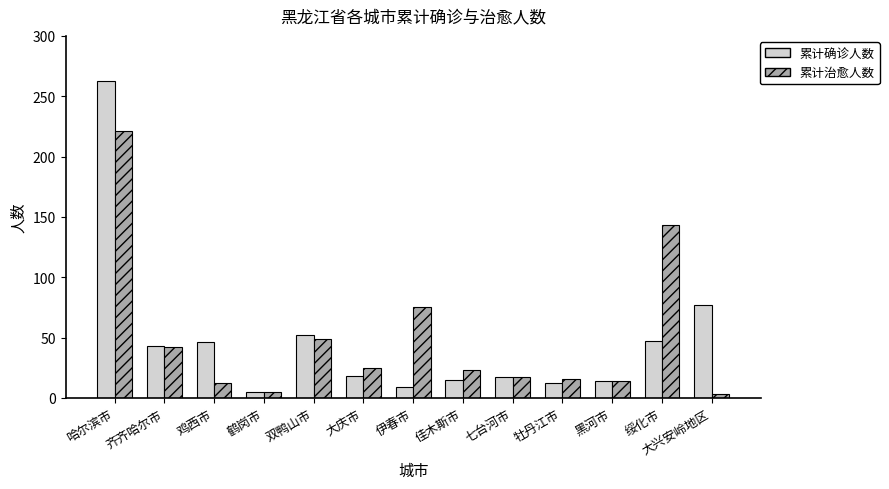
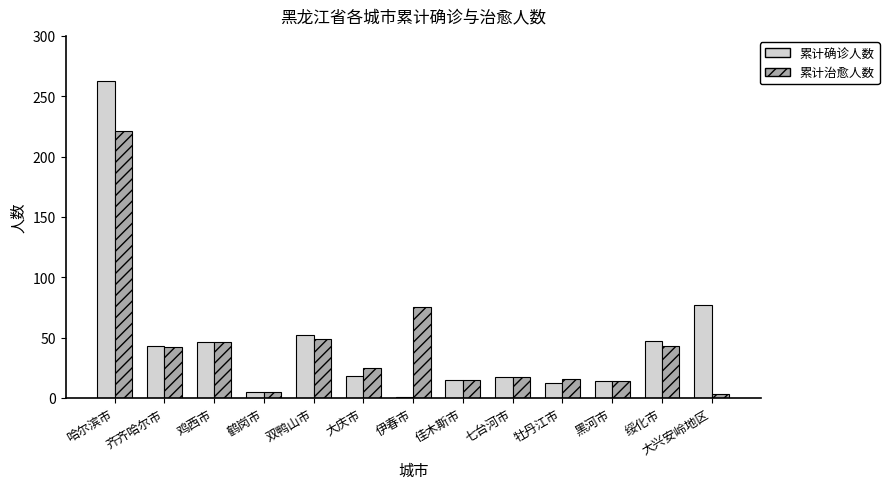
  {
    "累计确诊人数": {
      "哈尔滨市": 263,
      "齐齐哈尔市": 43,
      "鸡西市": 46,
      "鹤岗市": 5,
      "双鸭山市": 52,
      "大庆市": 18,
-     "伊春市": 9,
+     "伊春市": 1,
      "佳木斯市": 15,
      "七台河市": 17,
      "牡丹江市": 12,
      "黑河市": 14,
      "绥化市": 47,
      "大兴安岭地区": 77
    },
    "累计治愈人数": {
      "哈尔滨市": 221,
      "齐齐哈尔市": 42,
-     "鸡西市": 12,
+     "鸡西市": 46,
      "鹤岗市": 5,
      "双鸭山市": 49,
      "大庆市": 25,
      "伊春市": 75,
-     "佳木斯市": 23,
+     "佳木斯市": 15,
      "七台河市": 17,
      "牡丹江市": 16,
      "黑河市": 14,
-     "绥化市": 143,
+     "绥化市": 43,
      "大兴安岭地区": 3
    }
  }
